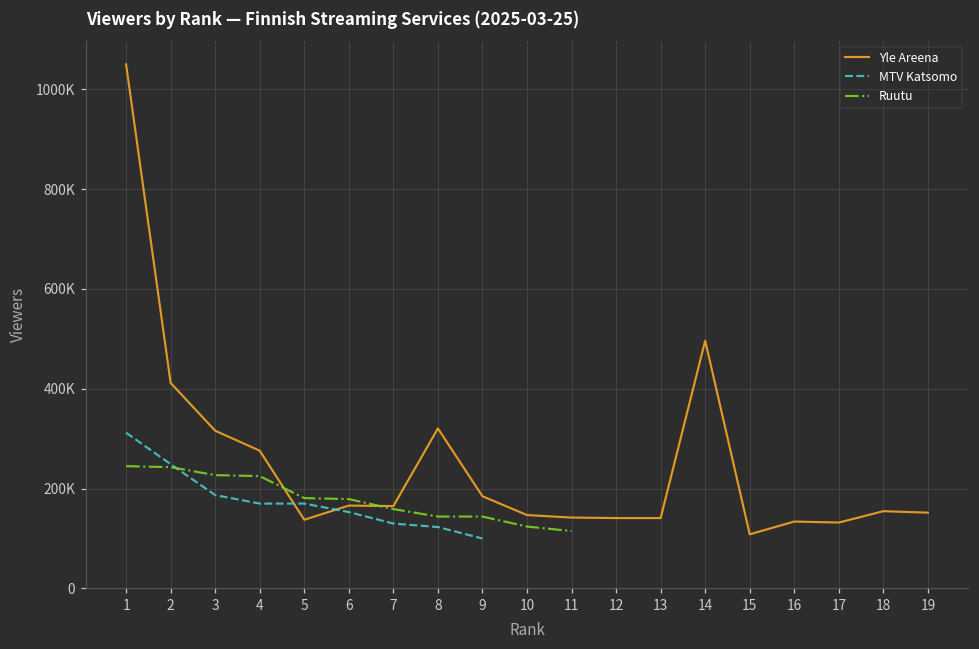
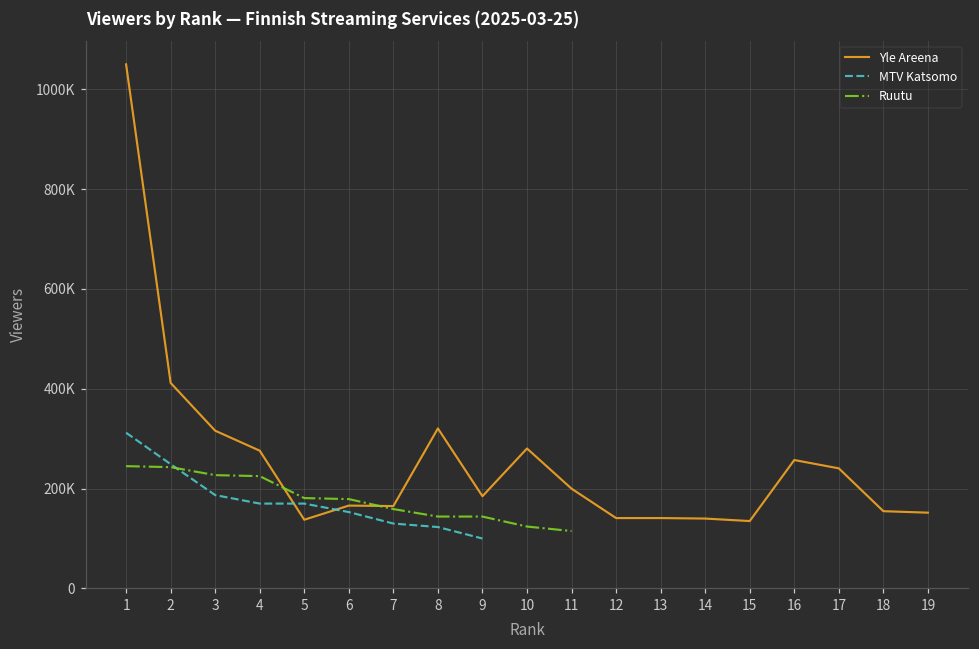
  {
    "Yle Areena": {
      "1": 1050000,
      "2": 410000,
      "3": 320000,
      "4": 280000,
      "5": 140000,
      "6": 170000,
      "7": 170000,
      "8": 320000,
      "9": 180000,
-     "10": 150000,
-     "11": 140000,
+     "10": 280000,
+     "11": 200000,
      "12": 140000,
      "13": 140000,
-     "14": 500000,
-     "15": 110000,
-     "16": 130000,
-     "17": 130000,
+     "14": 140000,
+     "15": 140000,
+     "16": 260000,
+     "17": 240000,
      "18": 150000,
      "19": 150000
    },
    "MTV Katsomo": {
      "1": 310000,
      "2": 250000,
      "3": 190000,
      "4": 170000,
      "5": 170000,
      "6": 150000,
      "7": 130000,
      "8": 120000,
      "9": 100000
    },
    "Ruutu": {
      "1": 250000,
      "2": 240000,
      "3": 230000,
      "4": 230000,
      "5": 180000,
      "6": 180000,
      "7": 160000,
      "8": 140000,
      "9": 140000,
      "10": 120000,
      "11": 120000
    }
  }
